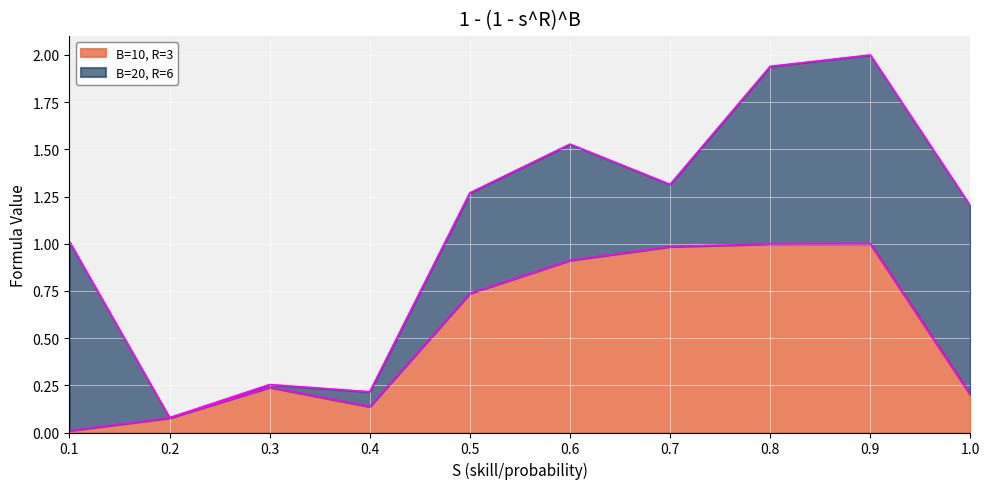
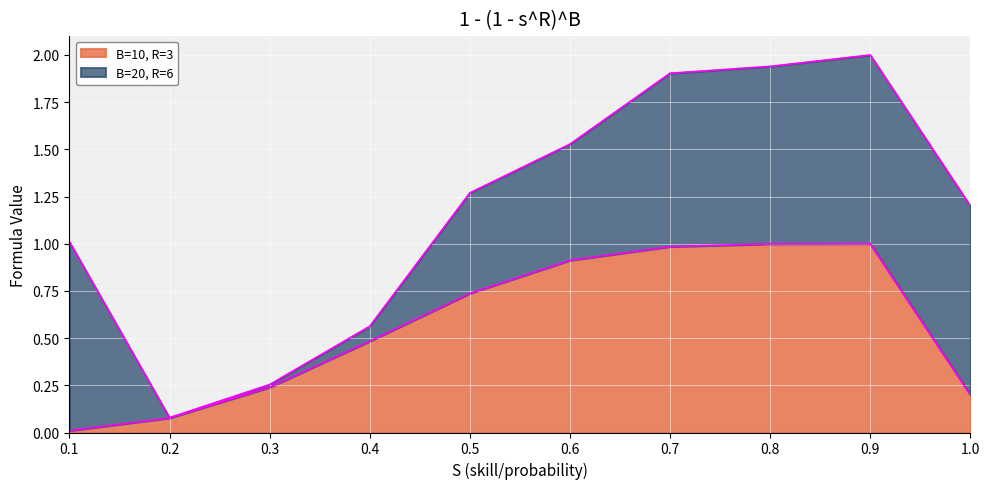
  {
    "B=10, R=3": {
      "0.1": 0.01,
      "0.3": 0.24,
-     "0.4": 0.14,
+     "0.4": 0.48,
      "0.5": 0.74,
      "0.6": 0.91,
      "0.7": 0.99,
      "0.8": 1.00,
      "0.9": 1.00,
      "1.0": 0.20
    },
    "B=20, R=6": {
      "0.1": 1.00,
      "0.3": 0.01,
      "0.4": 0.08,
      "0.5": 0.53,
      "0.6": 0.62,
-     "0.7": 0.33,
+     "0.7": 0.92,
      "0.8": 0.94,
      "0.9": 1.00,
      "1.0": 1.00
    }
  }
